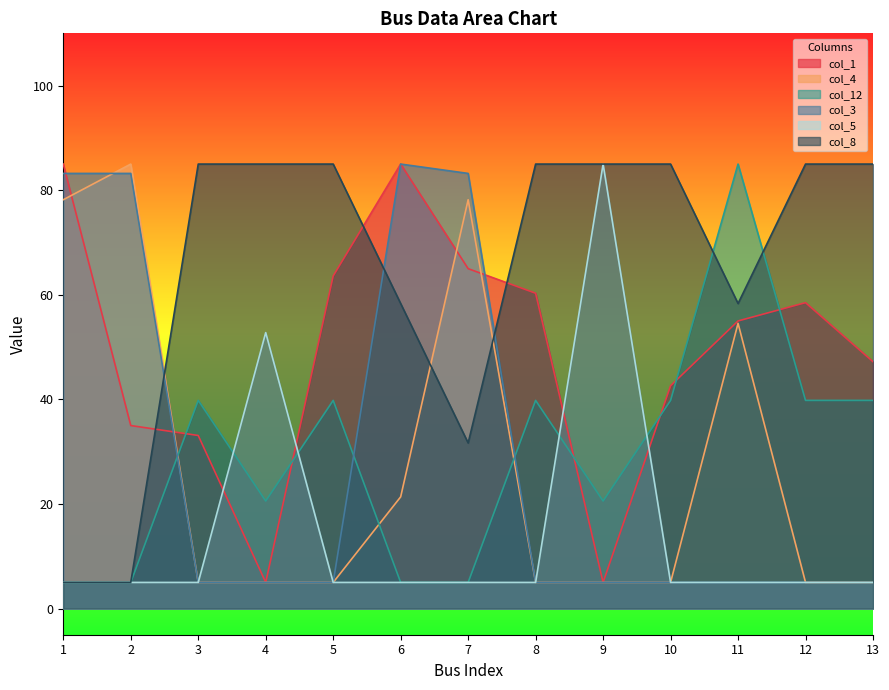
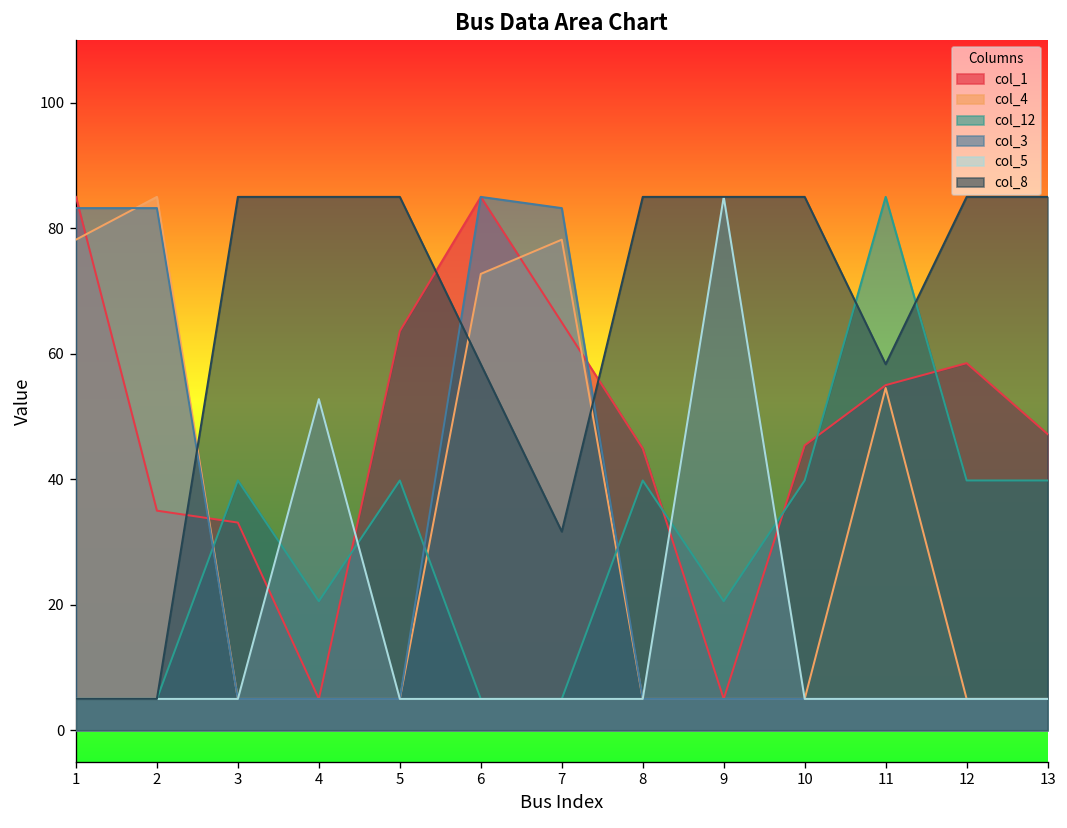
  {
    "col_1": {
      "1": 85,
      "2": 35,
      "3": 33,
      "5": 64,
      "7": 65,
-     "8": 60,
-     "10": 43,
+     "8": 45,
+     "10": 45,
      "12": 59,
      "13": 47
    },
    "col_4": {
      "1": 78,
      "2": 85,
-     "6": 21,
+     "6": 73,
      "7": 78
    },
    "col_5": {
      "4": 53
    },
    "col_8": {
      "3": 85,
      "4": 85,
      "5": 85,
      "6": 58,
      "7": 32,
      "8": 85,
      "10": 85,
      "11": 58,
      "12": 85,
      "13": 85
    }
  }
